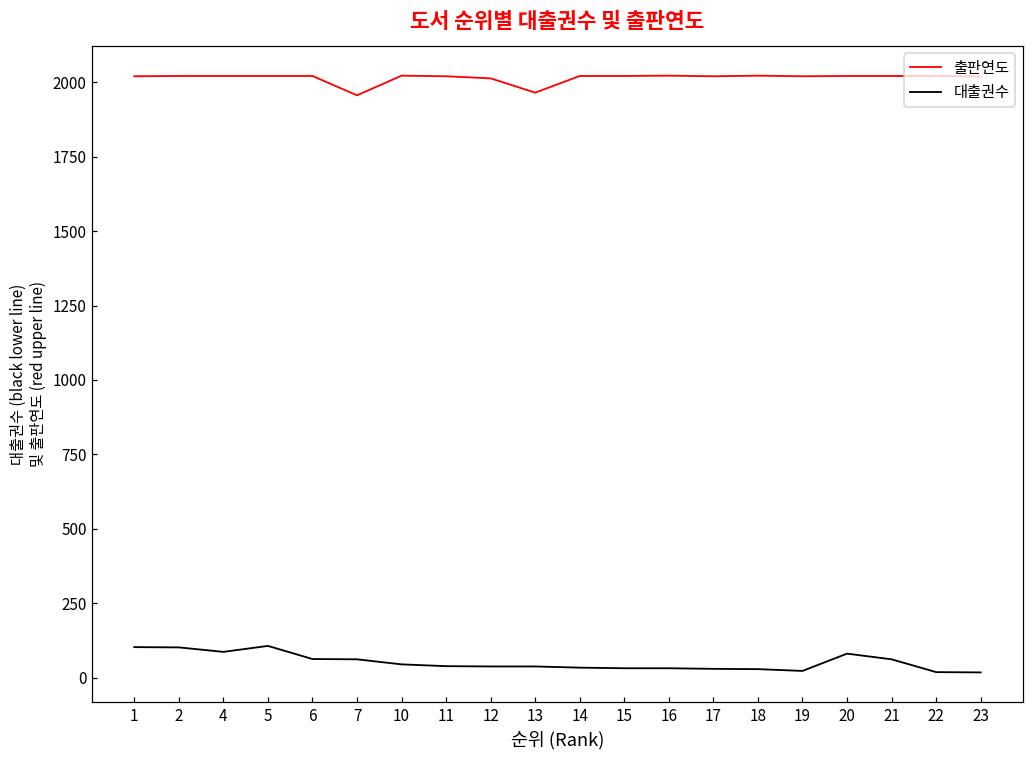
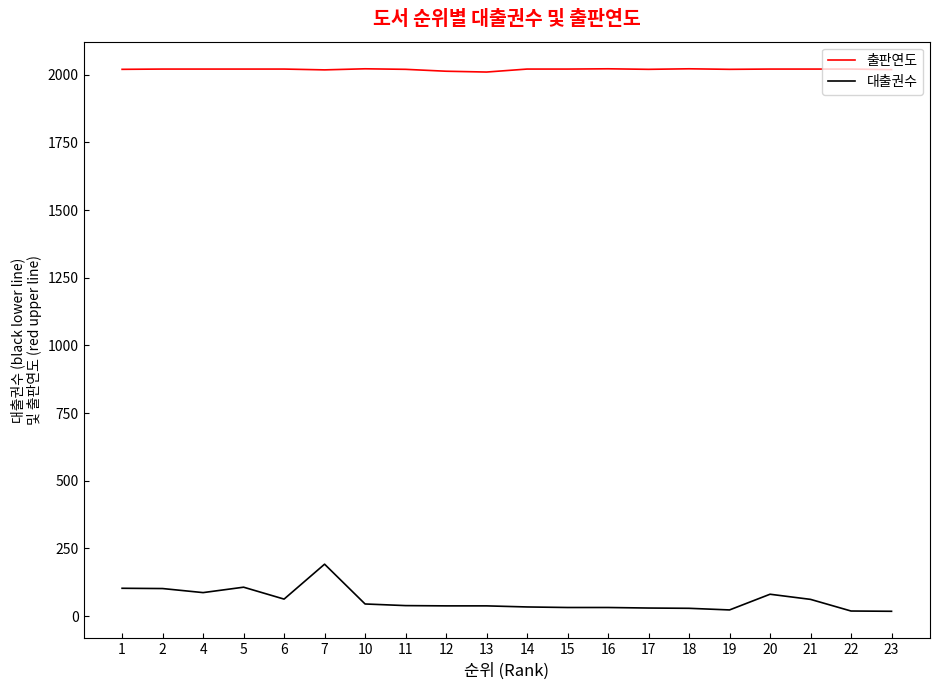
  {
    "출판연도": {
      "1": 2020,
      "2": 2020,
      "4": 2020,
      "5": 2020,
      "6": 2020,
-     "7": 1960,
+     "7": 2020,
      "10": 2020,
      "11": 2020,
      "12": 2010,
-     "13": 1970,
+     "13": 2010,
      "14": 2020,
      "15": 2020,
      "16": 2020,
      "17": 2020,
      "18": 2020,
      "19": 2020,
      "20": 2020,
      "21": 2020
    },
    "대출권수": {
      "1": 100,
      "2": 100,
      "4": 90,
      "5": 110,
      "6": 60,
-     "7": 60,
+     "7": 190,
      "10": 50,
      "11": 40,
      "12": 40,
      "13": 40,
      "14": 30,
      "15": 30,
      "16": 30,
      "17": 30,
      "18": 30,
      "19": 20,
      "20": 80,
      "21": 60,
      "22": 20,
      "23": 20
    }
  }
